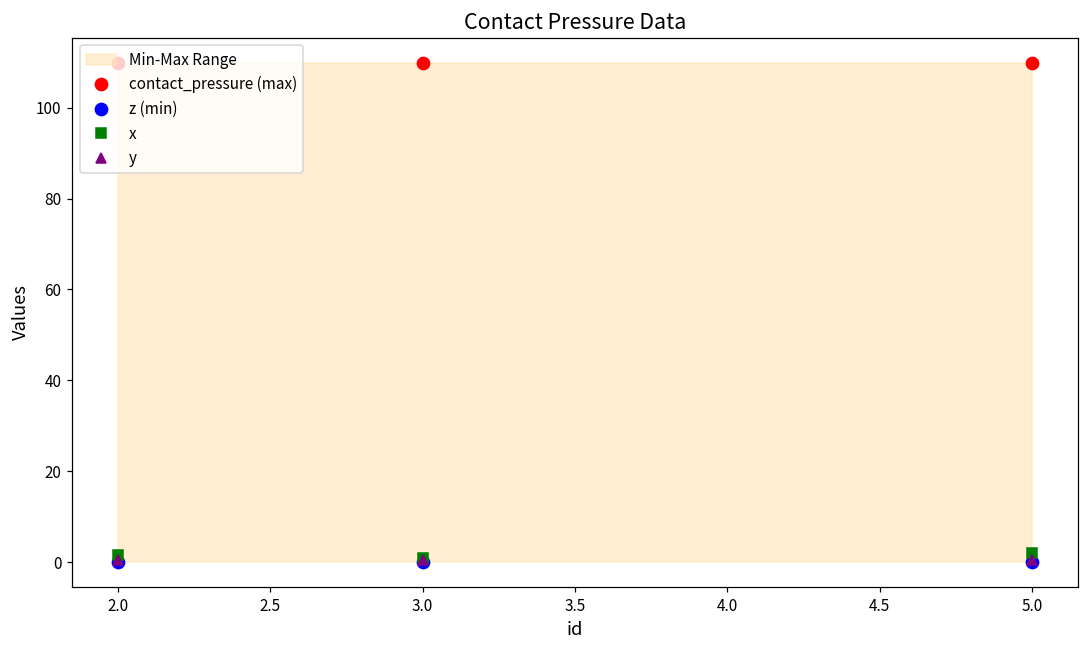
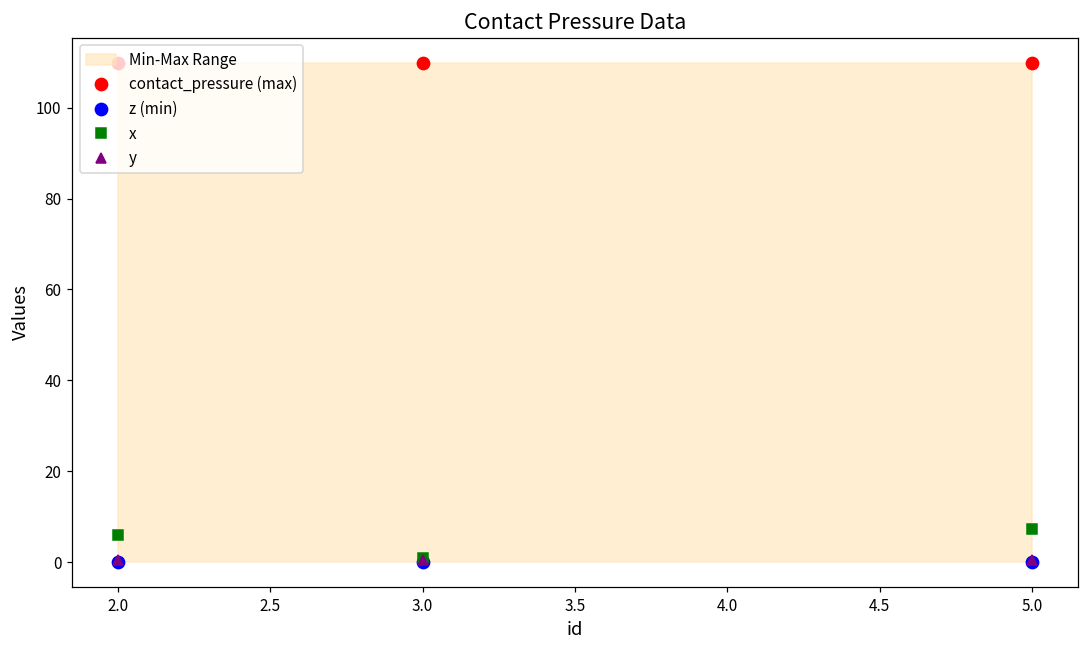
  {
    "Min-Max Range": {
      "3.0": 110,
      "5.0": 110
    },
    "x": {
-     "2.0": 2,
-     "5.0": 2
+     "2.0": 6,
+     "5.0": 7
    }
  }
